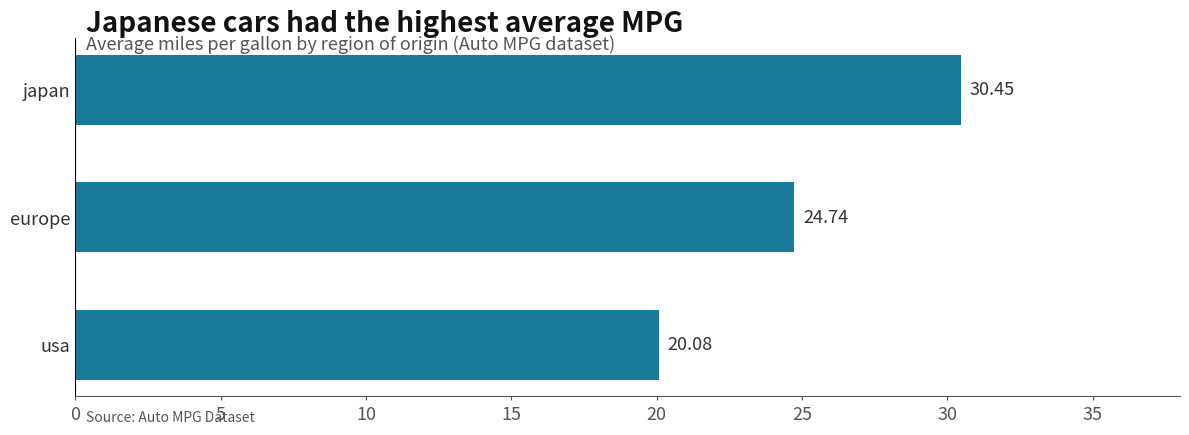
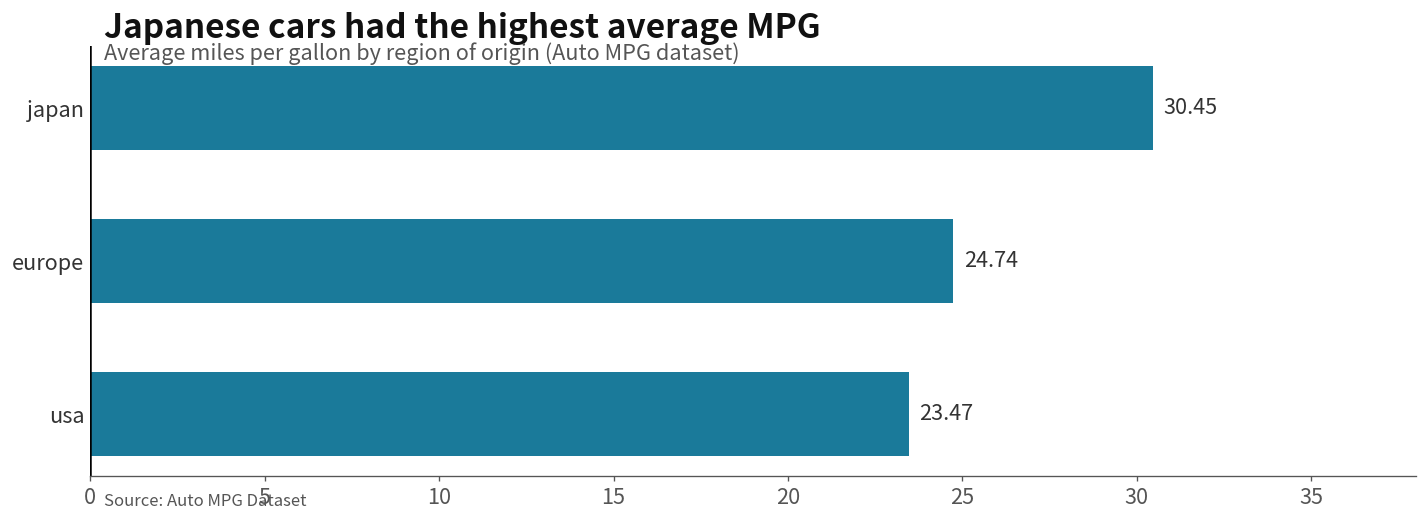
  {
    "japan": 30.45,
    "europe": 24.74,
-   "usa": 20.08
+   "usa": 23.47
  }
